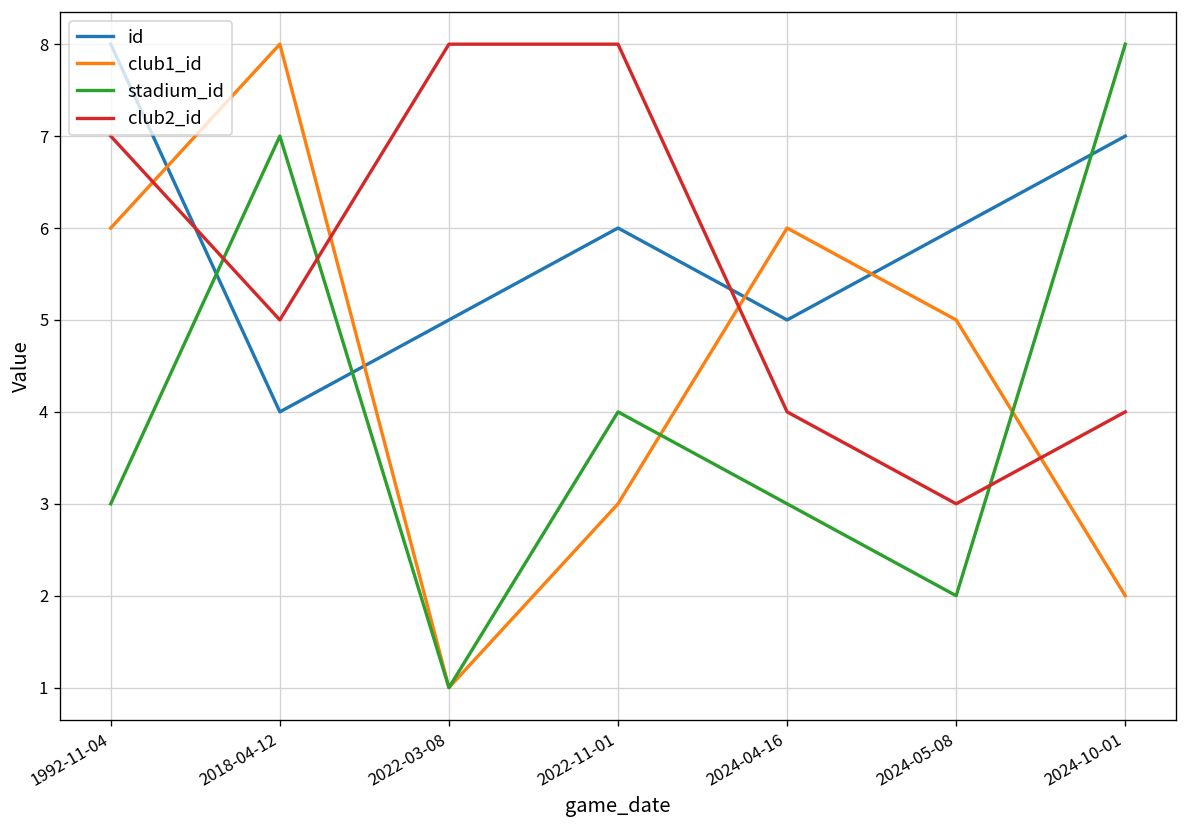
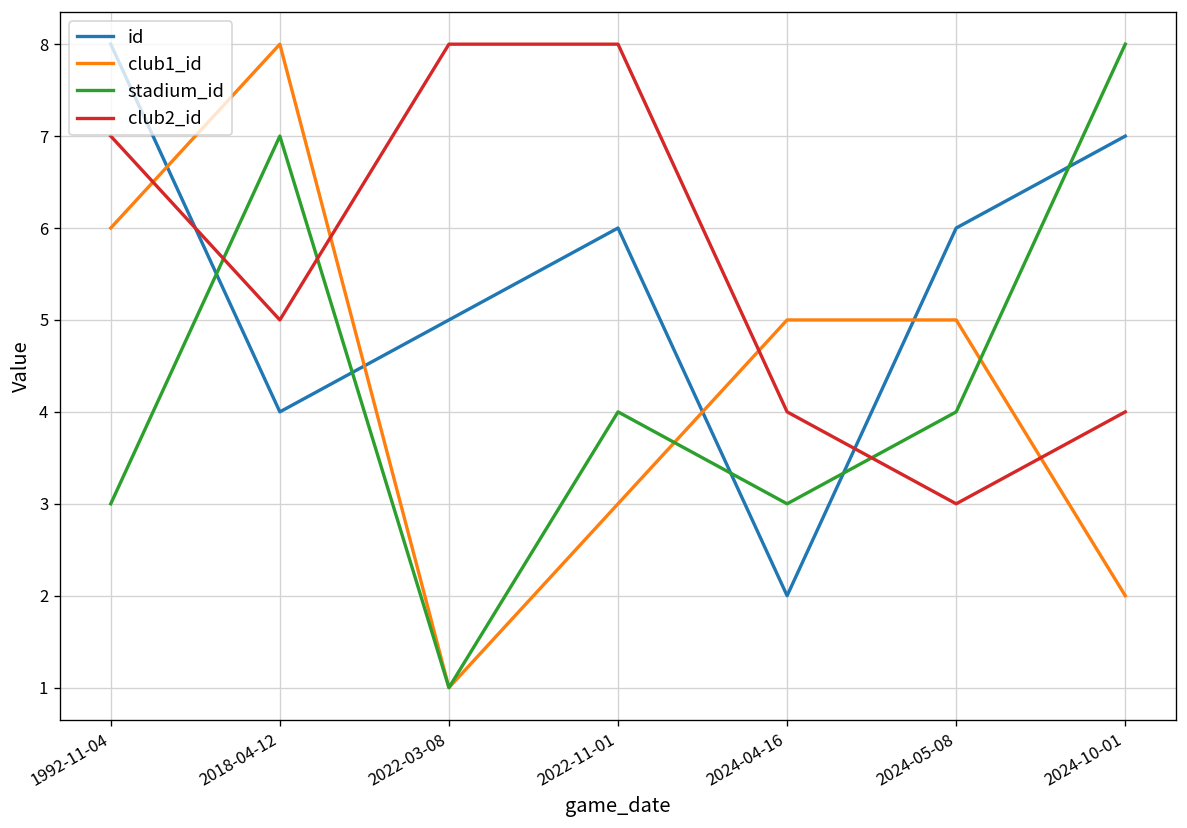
  {
    "id": {
      "2018-04-12": 4,
      "2022-03-08": 5,
      "2022-11-01": 6,
-     "2024-04-16": 5,
+     "2024-04-16": 2,
      "2024-05-08": 6,
      "2024-10-01": 7
    },
    "club1_id": {
      "1992-11-04": 6,
      "2018-04-12": 8,
      "2022-11-01": 3,
-     "2024-04-16": 6,
+     "2024-04-16": 5,
      "2024-05-08": 5,
      "2024-10-01": 2
    },
    "stadium_id": {
      "1992-11-04": 3,
      "2018-04-12": 7,
      "2022-11-01": 4,
      "2024-04-16": 3,
-     "2024-05-08": 2,
+     "2024-05-08": 4,
      "2024-10-01": 8
    },
    "club2_id": {
      "2018-04-12": 5,
      "2022-03-08": 8,
      "2022-11-01": 8,
      "2024-04-16": 4,
      "2024-05-08": 3,
      "2024-10-01": 4
    }
  }
